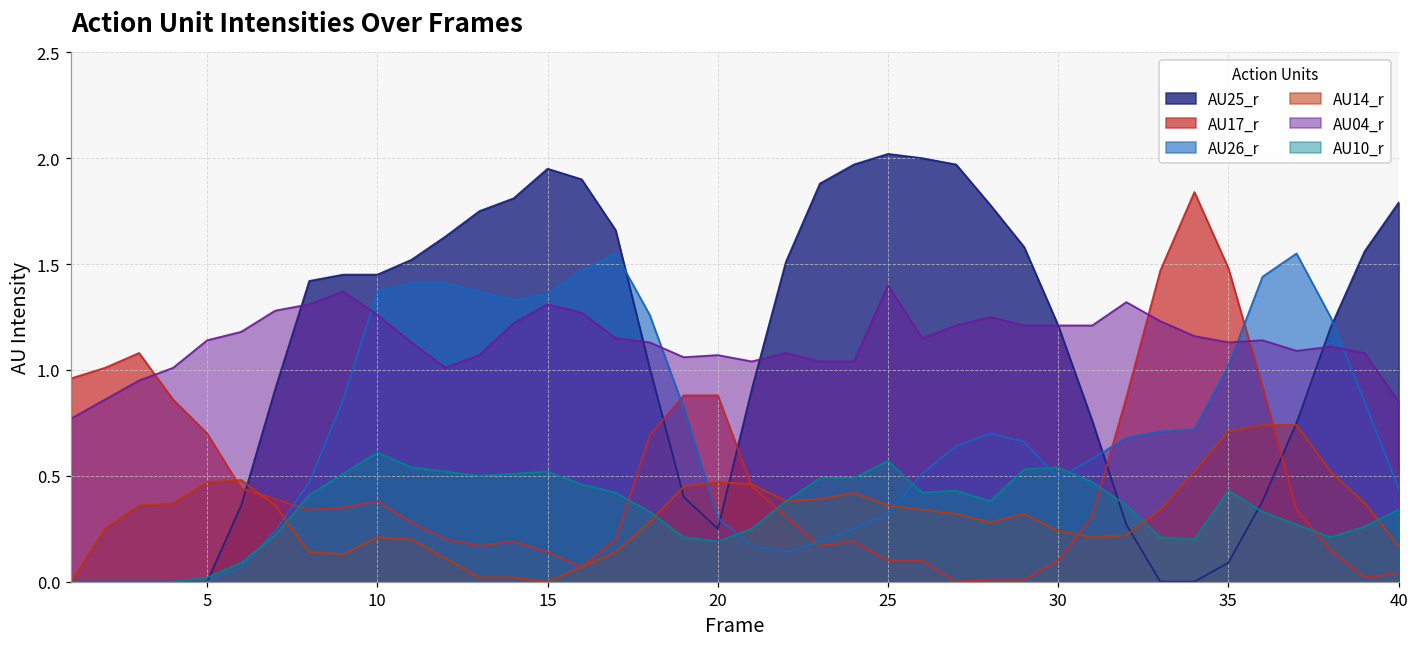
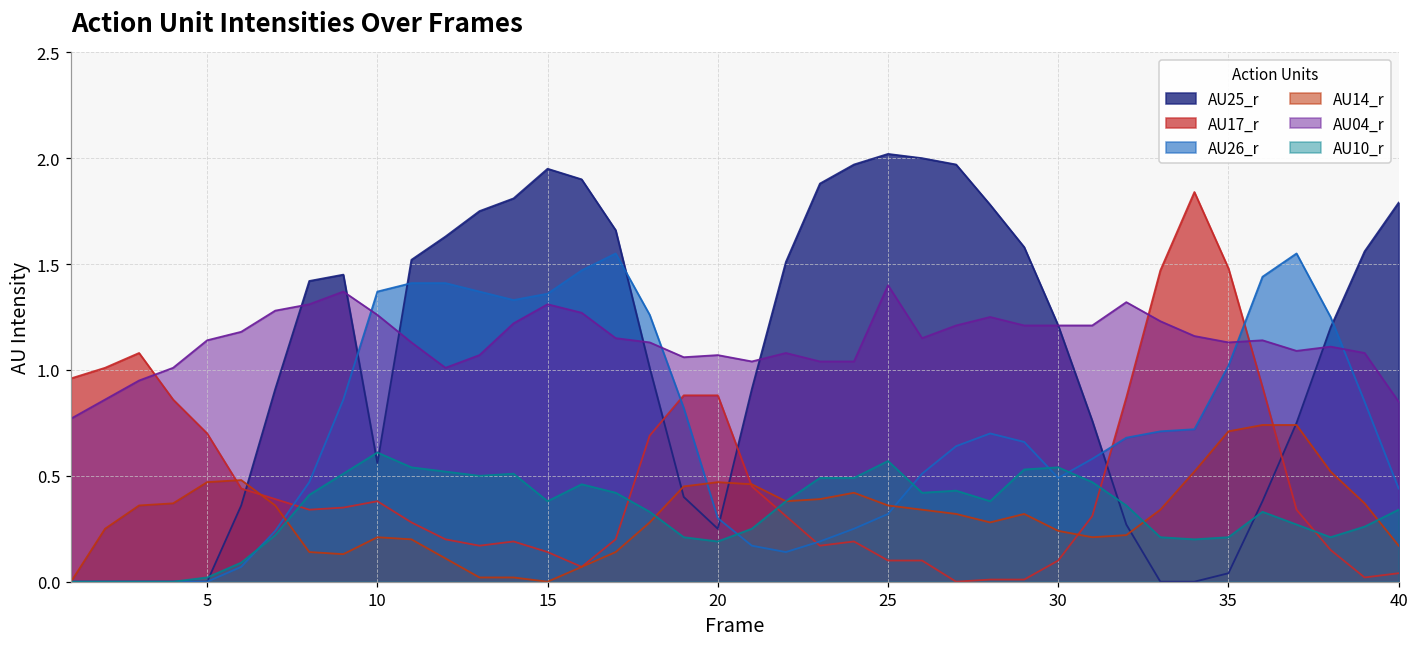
  {
    "AU25_r": {
-     "10": 1.45,
+     "10": 0.56,
      "15": 1.95,
      "20": 0.25,
      "25": 2.02,
-     "35": 0.09,
+     "35": 0.04,
      "40": 1.79
    },
    "AU26_r": {
      "10": 1.37,
      "15": 1.36,
      "20": 0.30,
      "25": 0.32,
      "30": 0.49,
      "35": 1.02,
      "40": 0.44
    },
    "AU04_r": {
      "5": 1.14,
      "10": 1.26,
      "15": 1.31,
      "20": 1.07,
      "25": 1.40,
      "35": 1.13,
      "40": 0.85
    },
    "AU10_r": {
      "5": 0.02,
      "10": 0.61,
-     "15": 0.52,
+     "15": 0.38,
      "20": 0.19,
      "25": 0.57,
      "30": 0.54,
-     "35": 0.43,
+     "35": 0.21,
      "40": 0.34
    }
  }
